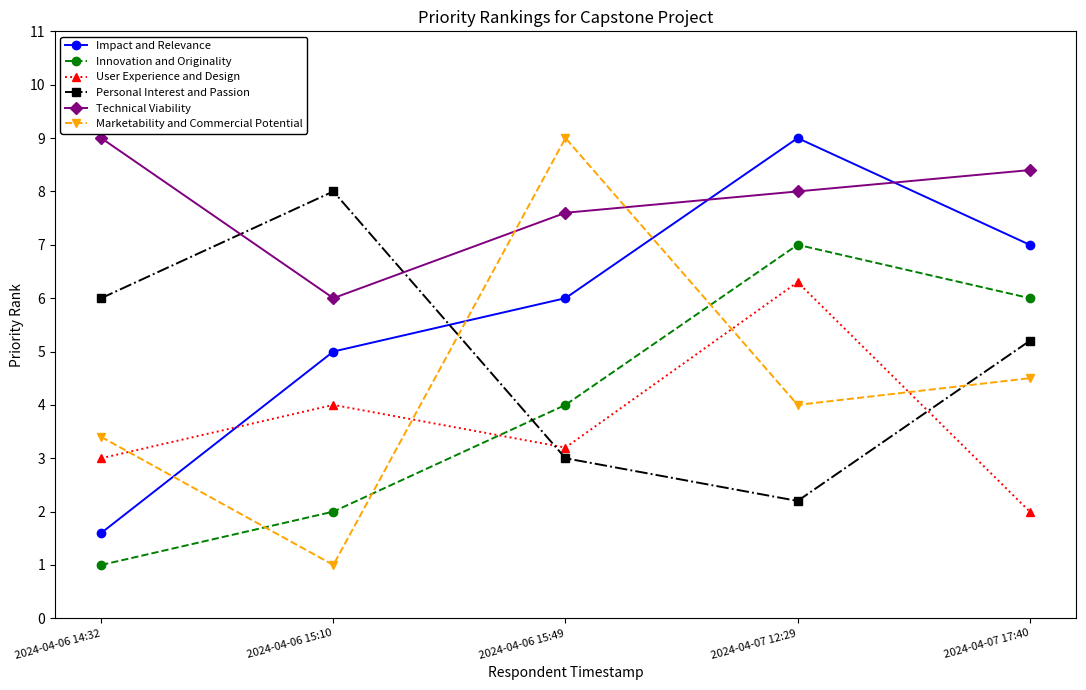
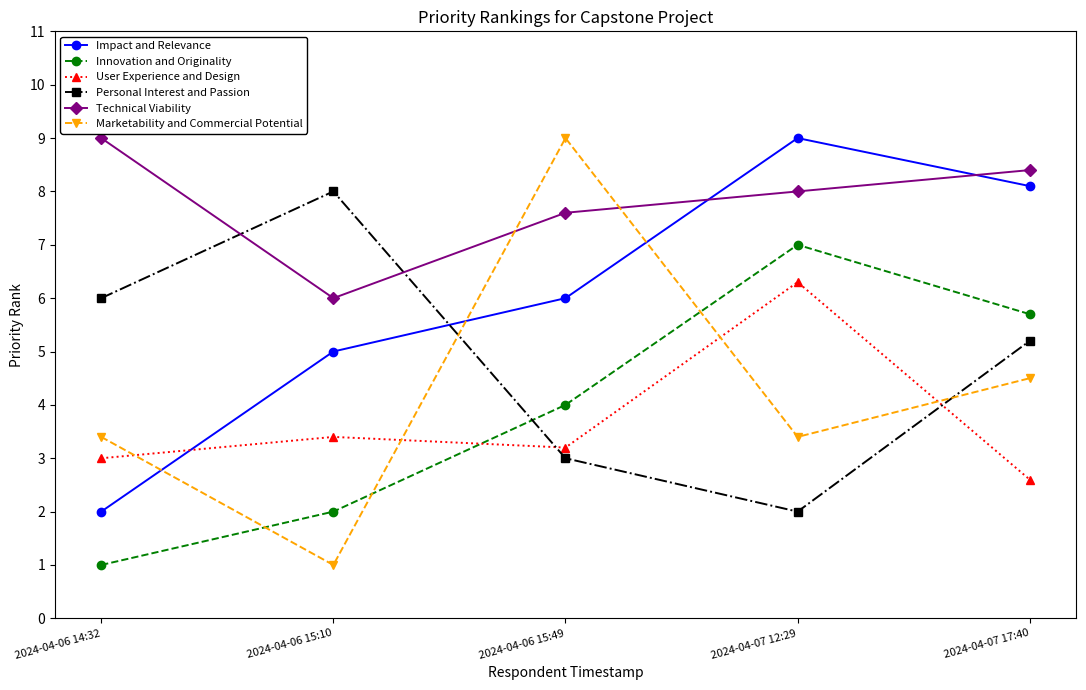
  {
    "Impact and Relevance": {
-     "2024-04-06 14:32": 1.6,
+     "2024-04-06 14:32": 2.0,
      "2024-04-06 15:10": 5.0,
      "2024-04-06 15:49": 6.0,
      "2024-04-07 12:29": 9.0,
-     "2024-04-07 17:40": 7.0
+     "2024-04-07 17:40": 8.1
    },
    "Innovation and Originality": {
      "2024-04-06 14:32": 1.0,
      "2024-04-06 15:10": 2.0,
      "2024-04-06 15:49": 4.0,
      "2024-04-07 12:29": 7.0,
-     "2024-04-07 17:40": 6.0
+     "2024-04-07 17:40": 5.7
    },
    "User Experience and Design": {
      "2024-04-06 14:32": 3.0,
-     "2024-04-06 15:10": 4.0,
+     "2024-04-06 15:10": 3.4,
      "2024-04-06 15:49": 3.2,
      "2024-04-07 12:29": 6.3,
-     "2024-04-07 17:40": 2.0
+     "2024-04-07 17:40": 2.6
    },
    "Personal Interest and Passion": {
      "2024-04-06 14:32": 6.0,
      "2024-04-06 15:10": 8.0,
      "2024-04-06 15:49": 3.0,
-     "2024-04-07 12:29": 2.2,
+     "2024-04-07 12:29": 2.0,
      "2024-04-07 17:40": 5.2
    },
    "Technical Viability": {
      "2024-04-06 14:32": 9.0,
      "2024-04-06 15:10": 6.0,
      "2024-04-06 15:49": 7.6,
      "2024-04-07 12:29": 8.0,
      "2024-04-07 17:40": 8.4
    },
    "Marketability and Commercial Potential": {
      "2024-04-06 14:32": 3.4,
      "2024-04-06 15:10": 1.0,
      "2024-04-06 15:49": 9.0,
-     "2024-04-07 12:29": 4.0,
+     "2024-04-07 12:29": 3.4,
      "2024-04-07 17:40": 4.5
    }
  }
